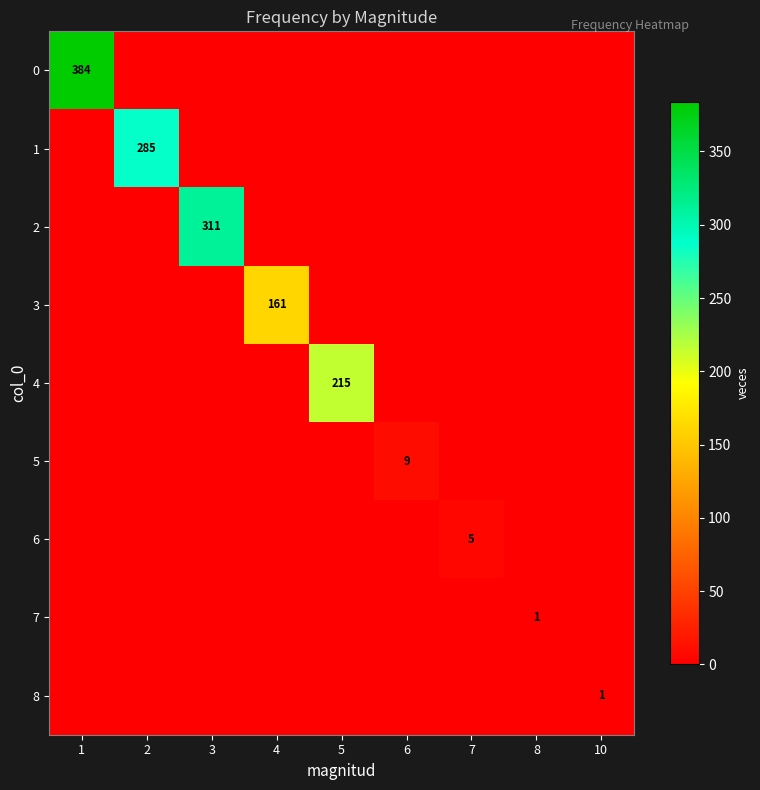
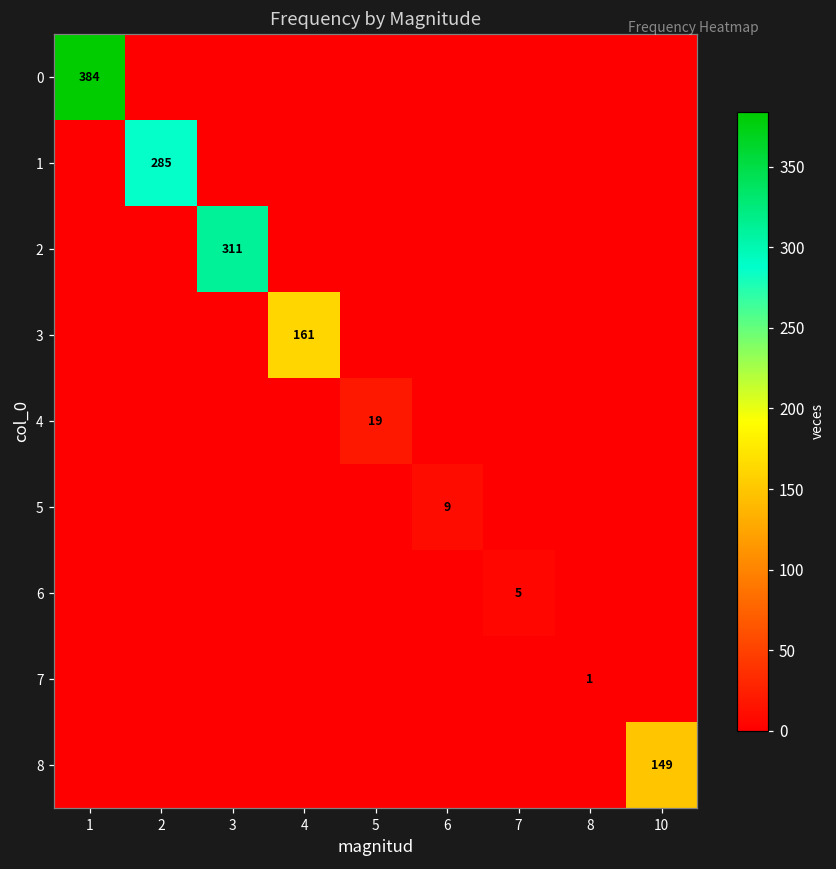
  {
    "0": {
      "1": 384
    },
    "1": {
      "2": 285
    },
    "2": {
      "3": 311
    },
    "3": {
      "4": 161
    },
    "4": {
-     "5": 215
+     "5": 19
    },
    "5": {
      "6": 9
    },
    "6": {
      "7": 5
    },
    "7": {
      "8": 1
    },
    "8": {
-     "10": 1
+     "10": 149
    }
  }
